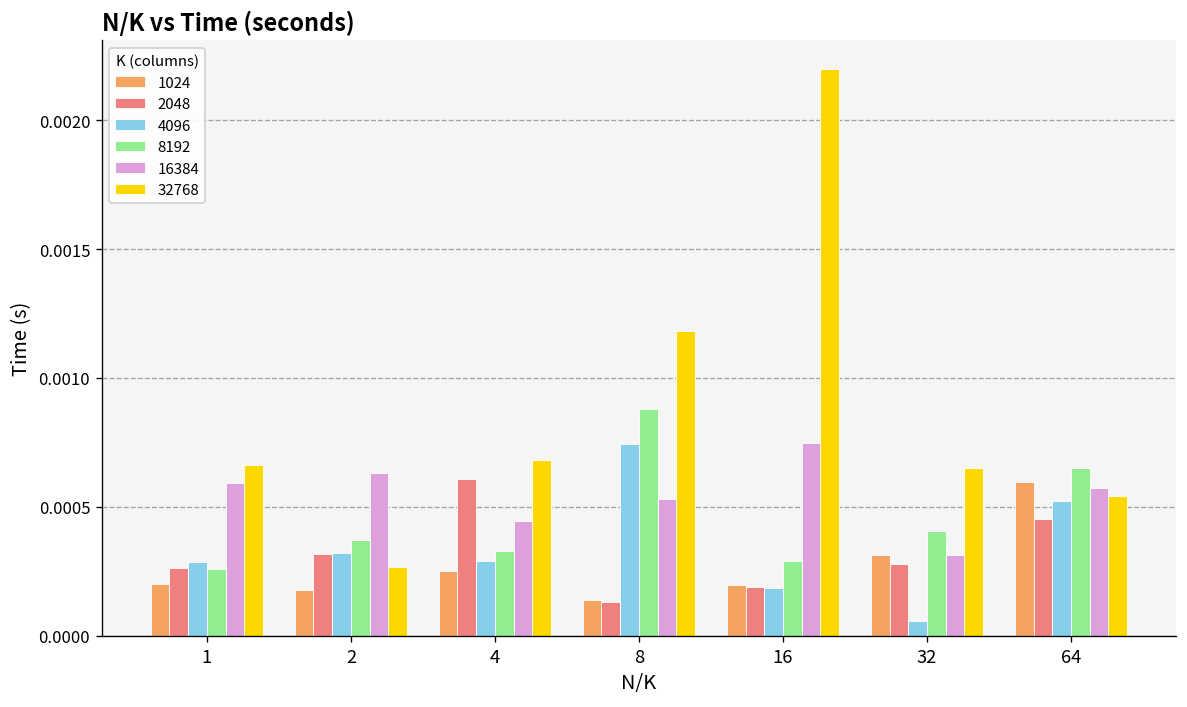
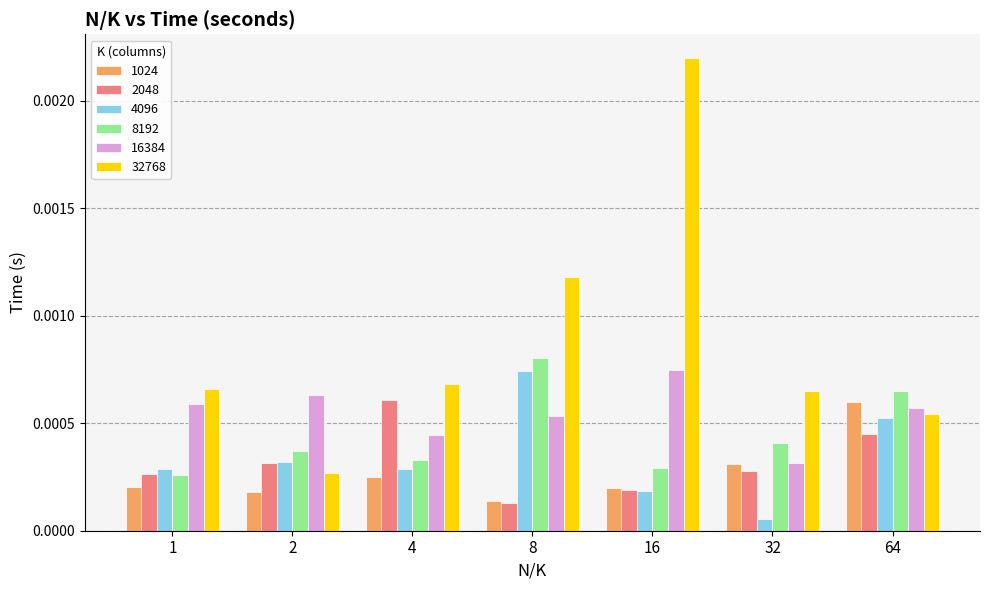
  {
    "4096": {
      "1": 0.00029,
      "2": 0.00032,
      "4": 0.00029,
      "8": 0.00074,
      "16": 0.00019,
      "32": 0.00006,
      "64": 0.00052
    },
    "8192": {
      "1": 0.00026,
      "2": 0.00037,
      "4": 0.00033,
-     "8": 0.00088,
+     "8": 0.00080,
      "16": 0.00029,
      "32": 0.00041,
      "64": 0.00065
    },
    "16384": {
      "1": 0.00059,
      "2": 0.00063,
      "4": 0.00045,
      "8": 0.00053,
      "16": 0.00075,
      "32": 0.00031,
      "64": 0.00057
    },
    "32768": {
      "1": 0.00066,
      "2": 0.00027,
      "4": 0.00068,
      "8": 0.00118,
      "16": 0.00220,
      "32": 0.00065,
      "64": 0.00054
    }
  }
